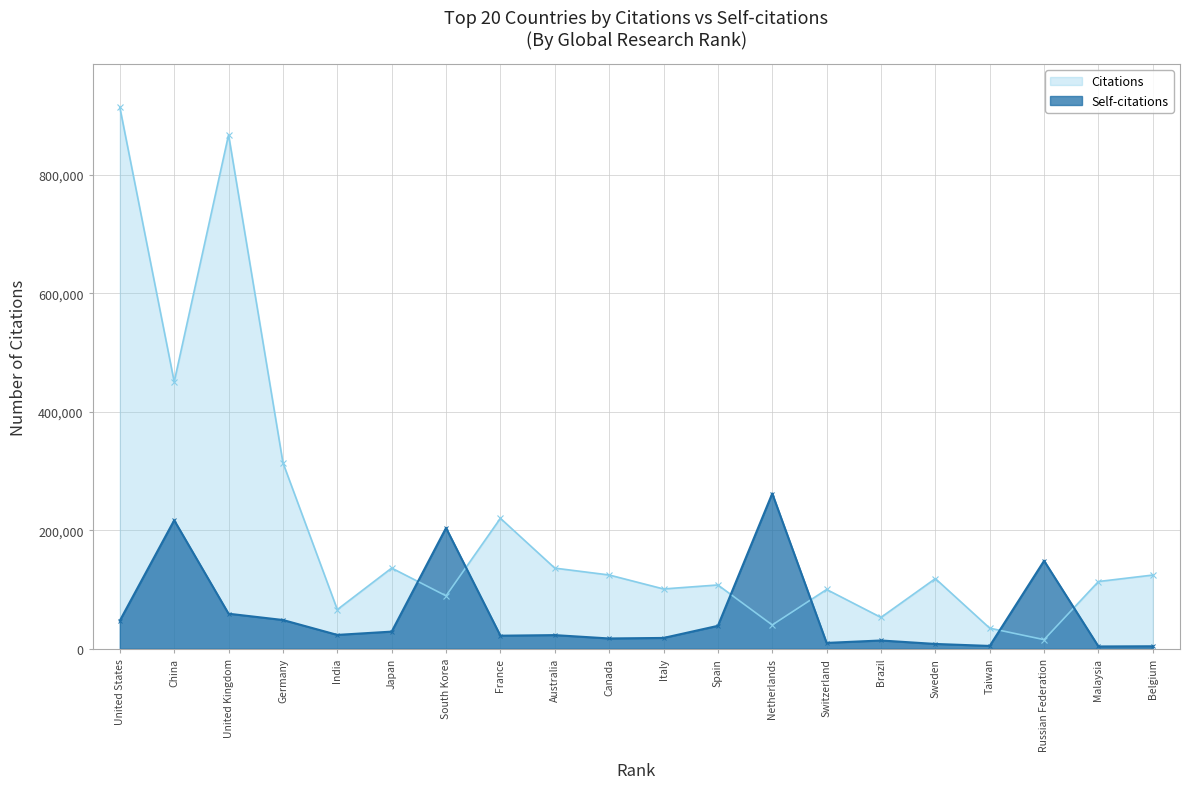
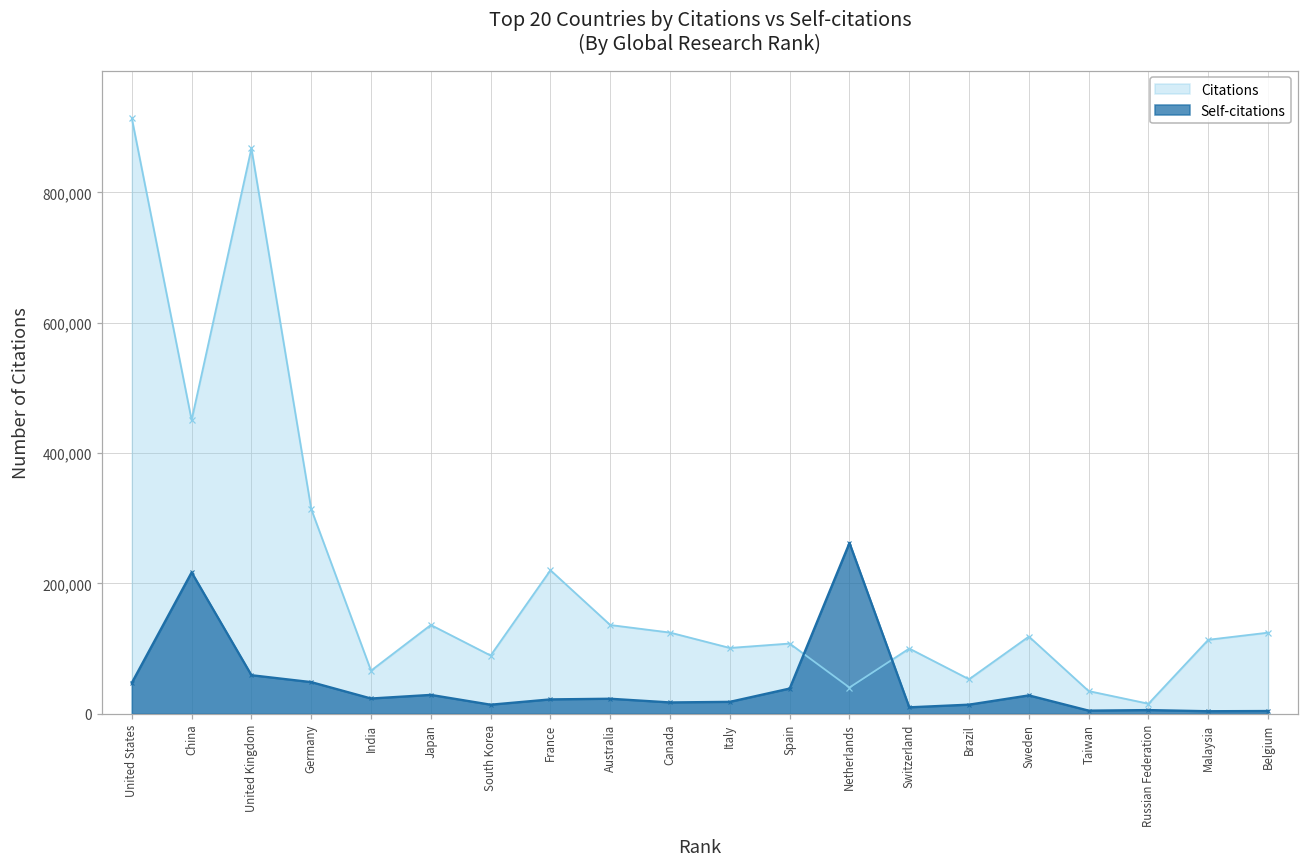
  {
    "Citations": {
      "United States": "910,000",
      "China": "450,000",
      "United Kingdom": "870,000",
      "Germany": "310,000",
      "India": "70,000",
      "Japan": "140,000",
      "South Korea": "90,000",
      "France": "220,000",
      "Australia": "140,000",
      "Canada": "120,000",
      "Italy": "100,000",
      "Spain": "110,000",
      "Netherlands": "40,000",
      "Switzerland": "100,000",
      "Brazil": "50,000",
      "Sweden": "120,000",
      "Taiwan": "30,000",
      "Russian Federation": "20,000",
      "Malaysia": "110,000",
      "Belgium": "120,000"
    },
    "Self-citations": {
      "United States": "50,000",
      "China": "220,000",
      "United Kingdom": "60,000",
      "Germany": "50,000",
      "India": "20,000",
      "Japan": "30,000",
-     "South Korea": "200,000",
+     "South Korea": "10,000",
      "France": "20,000",
      "Australia": "20,000",
      "Canada": "20,000",
      "Italy": "20,000",
      "Spain": "40,000",
      "Netherlands": "260,000",
      "Switzerland": "10,000",
      "Brazil": "10,000",
-     "Sweden": "10,000",
+     "Sweden": "30,000",
      "Taiwan": "0",
-     "Russian Federation": "150,000",
+     "Russian Federation": "10,000",
      "Malaysia": "0",
      "Belgium": "0"
    }
  }
